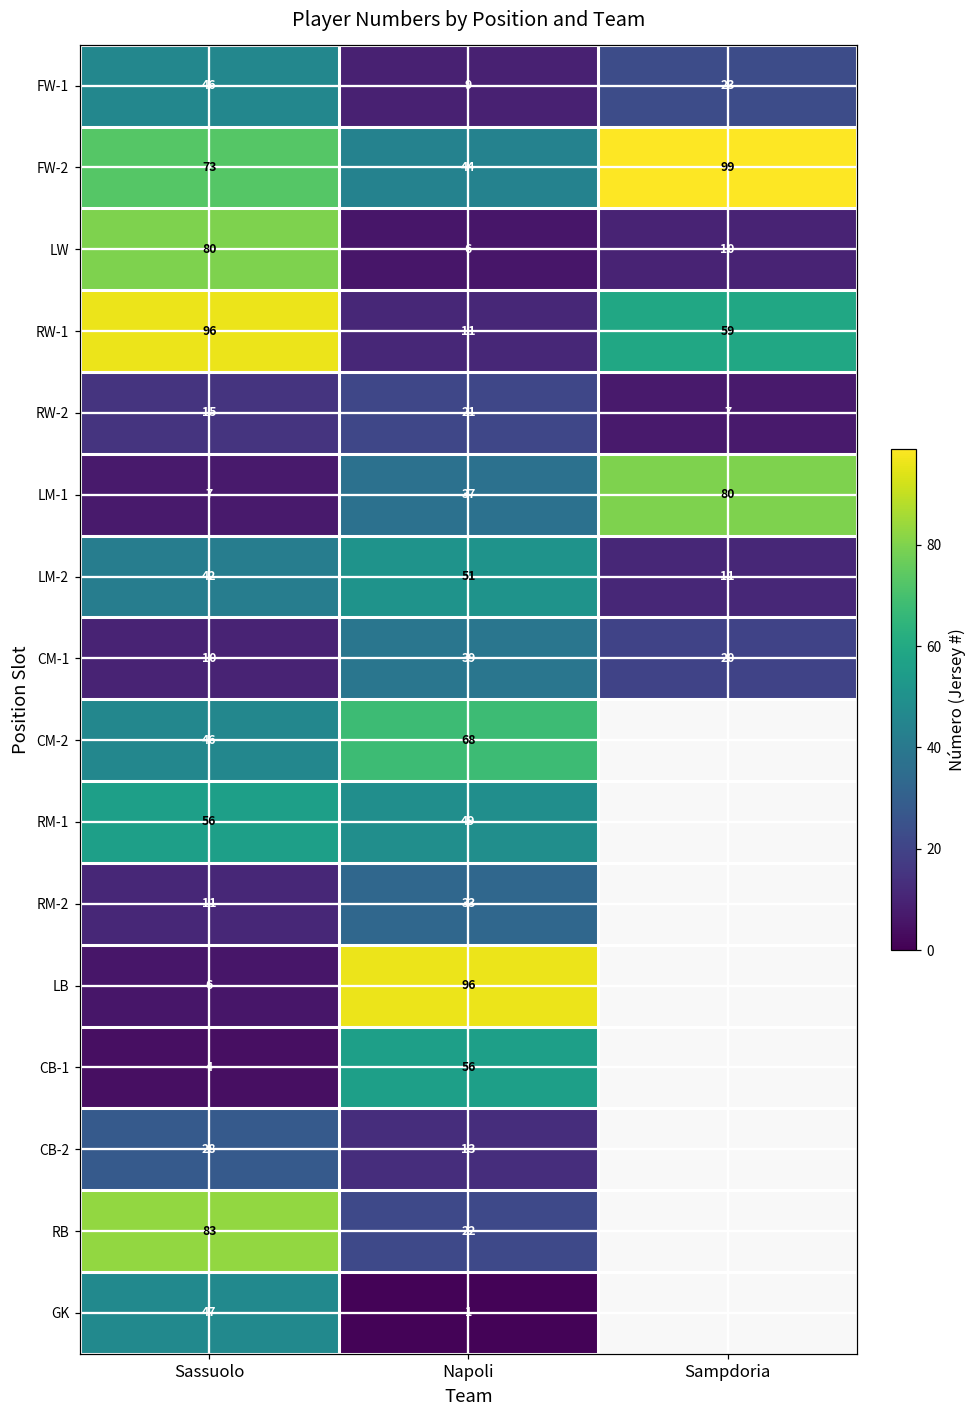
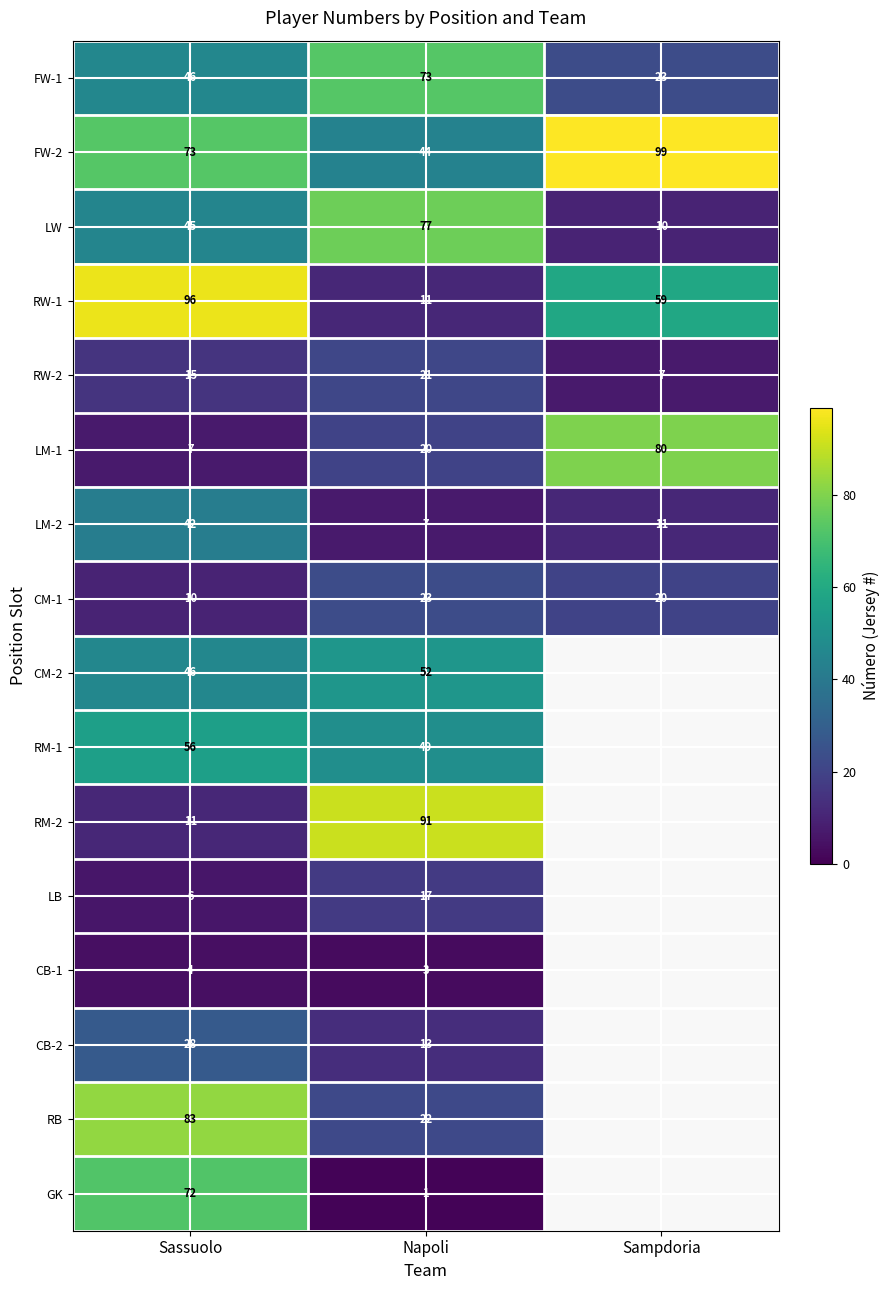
  {
    "FW-1": {
      "Sassuolo": 46,
-     "Napoli": 9,
+     "Napoli": 73,
      "Sampdoria": 23
    },
    "FW-2": {
      "Sassuolo": 73,
      "Napoli": 44,
      "Sampdoria": 99
    },
    "LW": {
-     "Sassuolo": 80,
-     "Napoli": 6,
+     "Sassuolo": 45,
+     "Napoli": 77,
      "Sampdoria": 10
    },
    "RW-1": {
      "Sassuolo": 96,
      "Napoli": 11,
      "Sampdoria": 59
    },
    "RW-2": {
      "Sassuolo": 15,
      "Napoli": 21,
      "Sampdoria": 7
    },
    "LM-1": {
      "Sassuolo": 7,
-     "Napoli": 37,
+     "Napoli": 20,
      "Sampdoria": 80
    },
    "LM-2": {
      "Sassuolo": 42,
-     "Napoli": 51,
+     "Napoli": 7,
      "Sampdoria": 11
    },
    "CM-1": {
      "Sassuolo": 10,
-     "Napoli": 39,
+     "Napoli": 23,
      "Sampdoria": 20
    },
    "CM-2": {
      "Sassuolo": 46,
-     "Napoli": 68
+     "Napoli": 52
    },
    "RM-1": {
      "Sassuolo": 56,
      "Napoli": 49
    },
    "RM-2": {
      "Sassuolo": 11,
-     "Napoli": 33
+     "Napoli": 91
    },
    "LB": {
      "Sassuolo": 6,
-     "Napoli": 96
+     "Napoli": 17
    },
    "CB-1": {
      "Sassuolo": 4,
-     "Napoli": 56
+     "Napoli": 3
    },
    "CB-2": {
      "Sassuolo": 28,
      "Napoli": 13
    },
    "RB": {
      "Sassuolo": 83,
      "Napoli": 22
    },
    "GK": {
-     "Sassuolo": 47,
+     "Sassuolo": 72,
      "Napoli": 1
    }
  }
